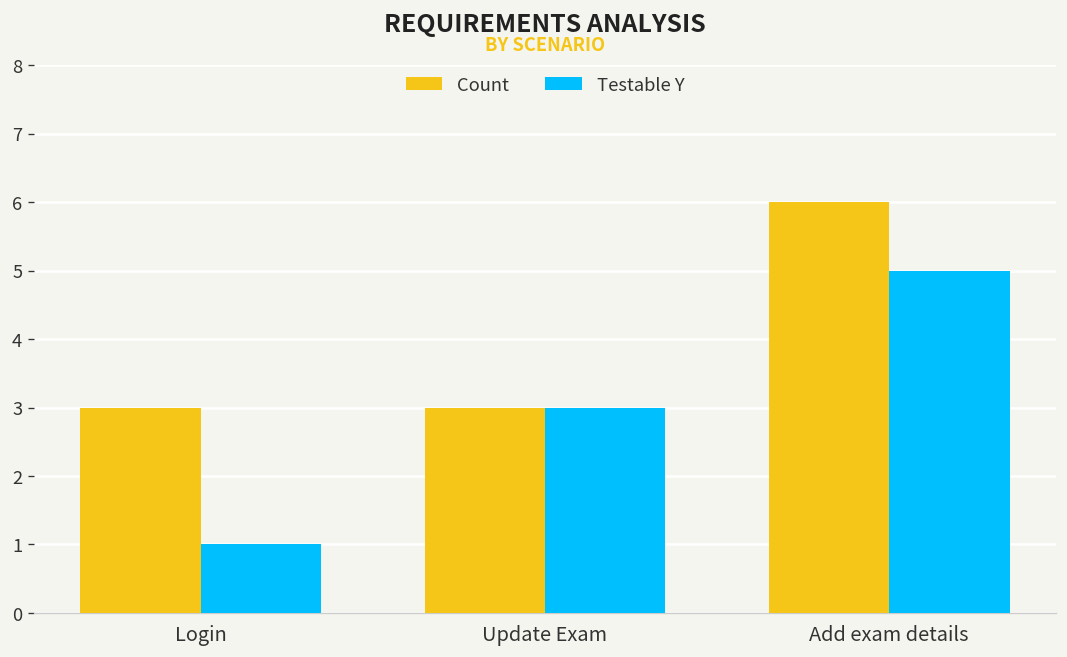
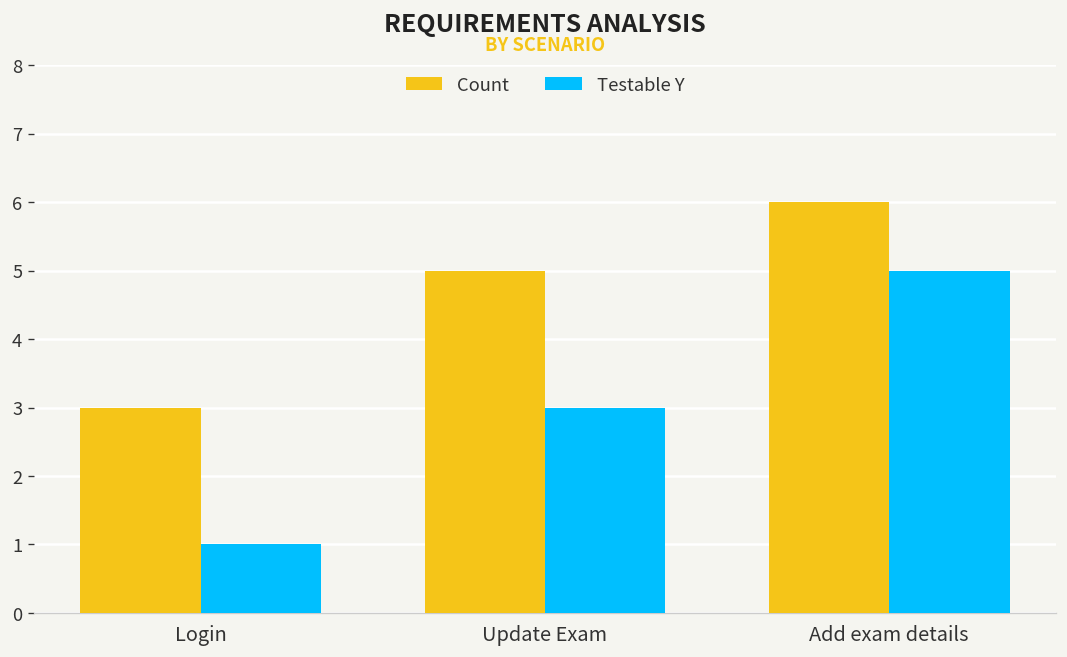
  {
    "Count": {
      "Login": 3,
-     "Update Exam": 3,
+     "Update Exam": 5,
      "Add exam details": 6
    },
    "Testable Y": {
      "Login": 1,
      "Update Exam": 3,
      "Add exam details": 5
    }
  }
